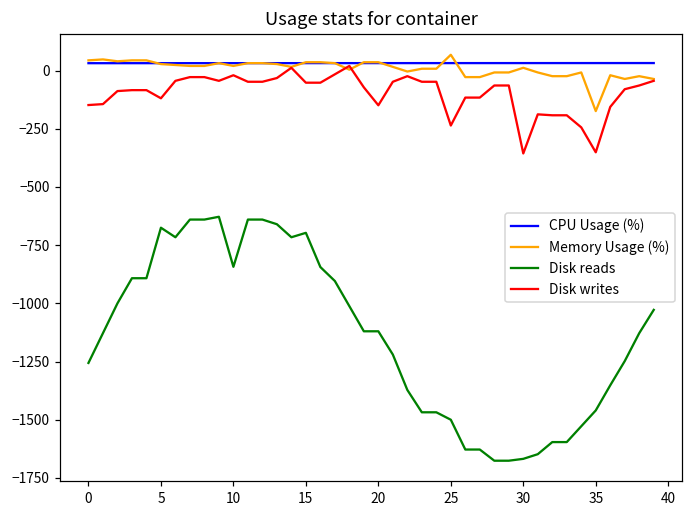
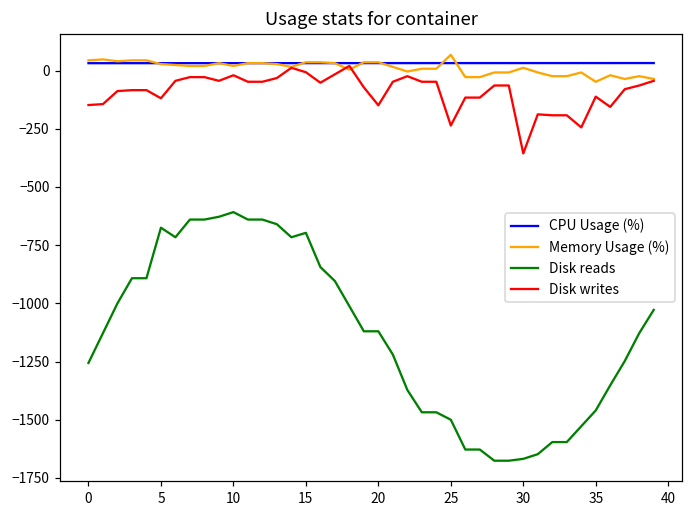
  {
    "CPU Usage (%)": {
      "25": 30,
      "30": 30,
      "35": 30
    },
    "Memory Usage (%)": {
      "25": 70,
      "30": 10,
-     "35": -170
+     "35": -50
    },
    "Disk reads": {
      "0": -1260,
      "5": -680,
-     "10": -840,
+     "10": -610,
      "15": -700,
      "20": -1120,
      "25": -1500,
      "30": -1670,
      "35": -1460
    },
    "Disk writes": {
      "0": -150,
      "5": -120,
      "10": -20,
-     "15": -50,
+     "15": -10,
      "20": -150,
      "25": -240,
      "30": -360,
-     "35": -350
+     "35": -110
    }
  }
